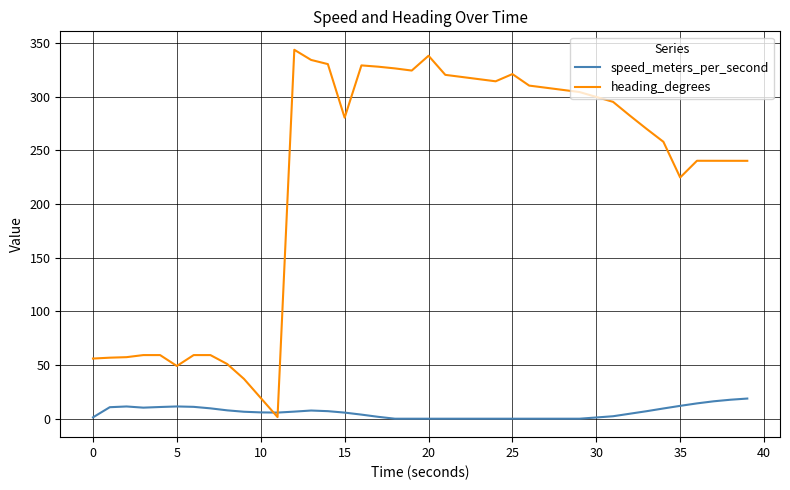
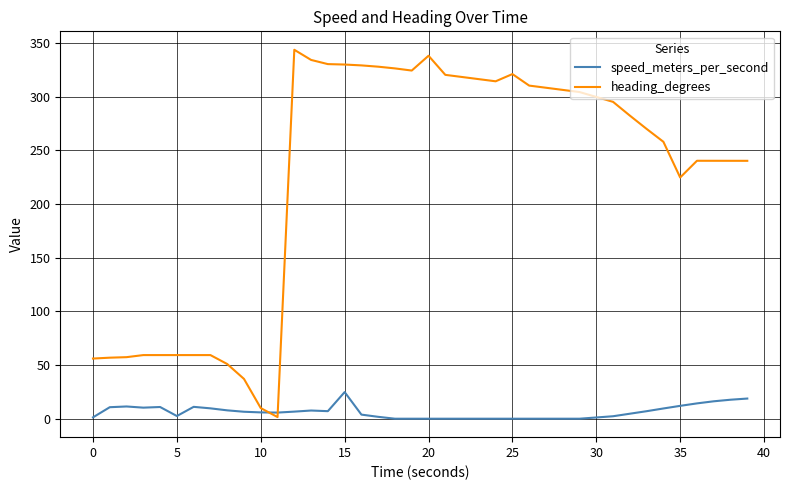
  {
    "speed_meters_per_second": {
      "0": 1,
-     "5": 11,
+     "5": 3,
      "10": 6,
-     "15": 6,
+     "15": 25,
      "20": 0,
      "25": 0,
      "35": 12
    },
    "heading_degrees": {
      "0": 56,
-     "5": 49,
-     "10": 19,
-     "15": 280,
+     "5": 59,
+     "10": 10,
+     "15": 330,
      "20": 338,
      "25": 321,
      "35": 225
    }
  }
